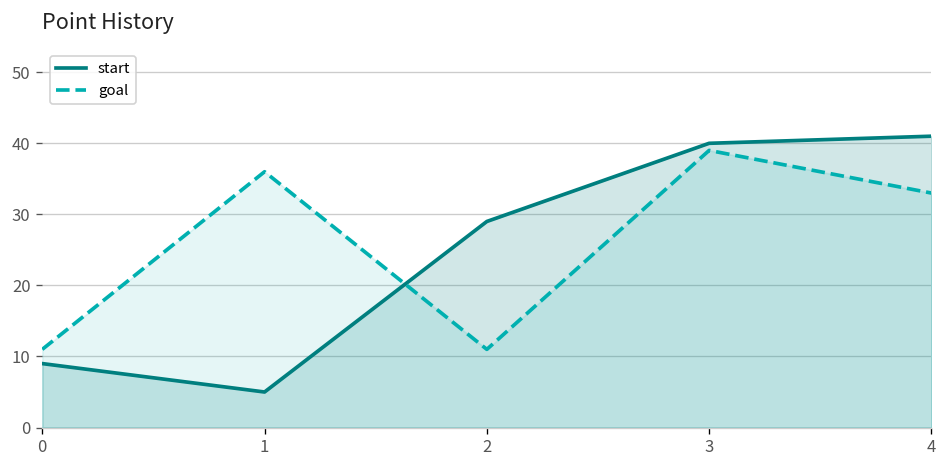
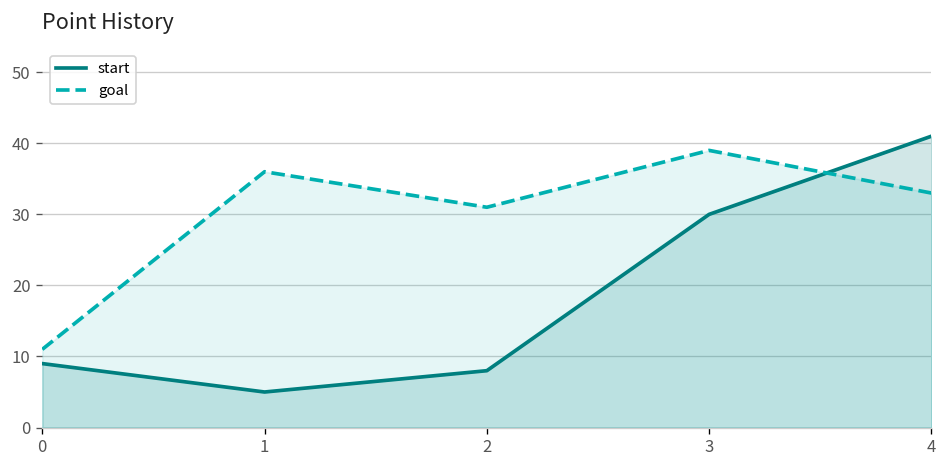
  {
    "start": {
      "0": 9,
      "1": 5,
-     "2": 29,
-     "3": 40,
+     "2": 8,
+     "3": 30,
      "4": 41
    },
    "goal": {
      "0": 11,
      "1": 36,
-     "2": 11,
+     "2": 31,
      "3": 39,
      "4": 33
    }
  }
